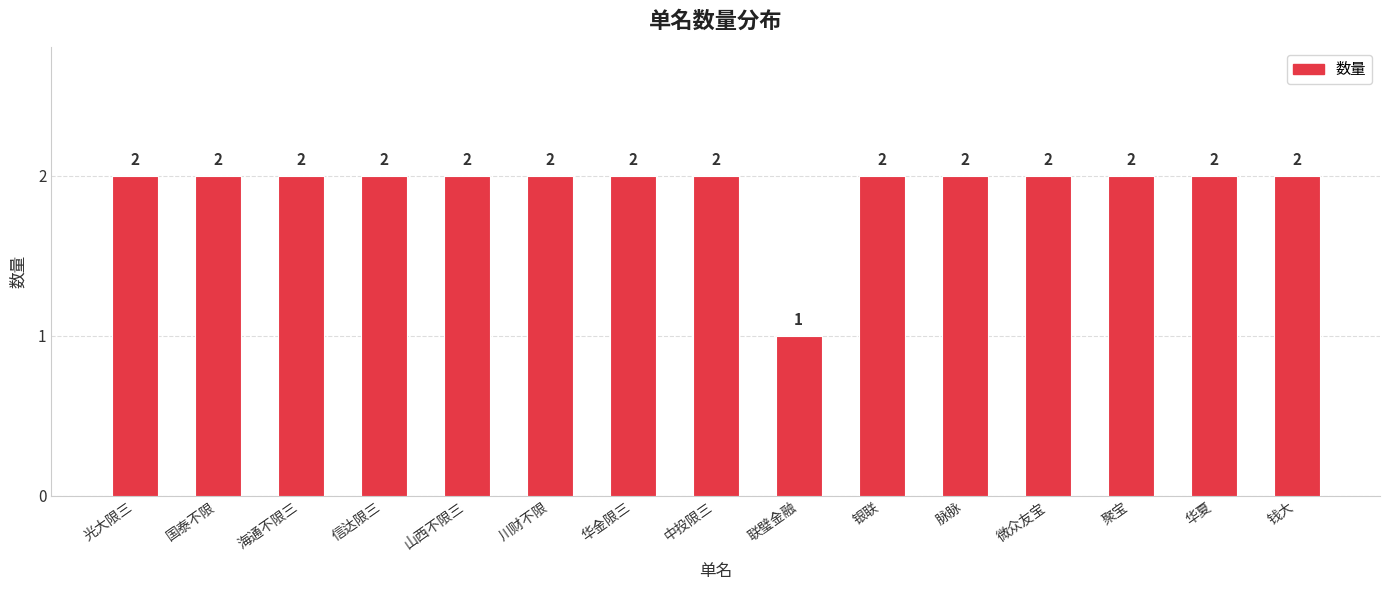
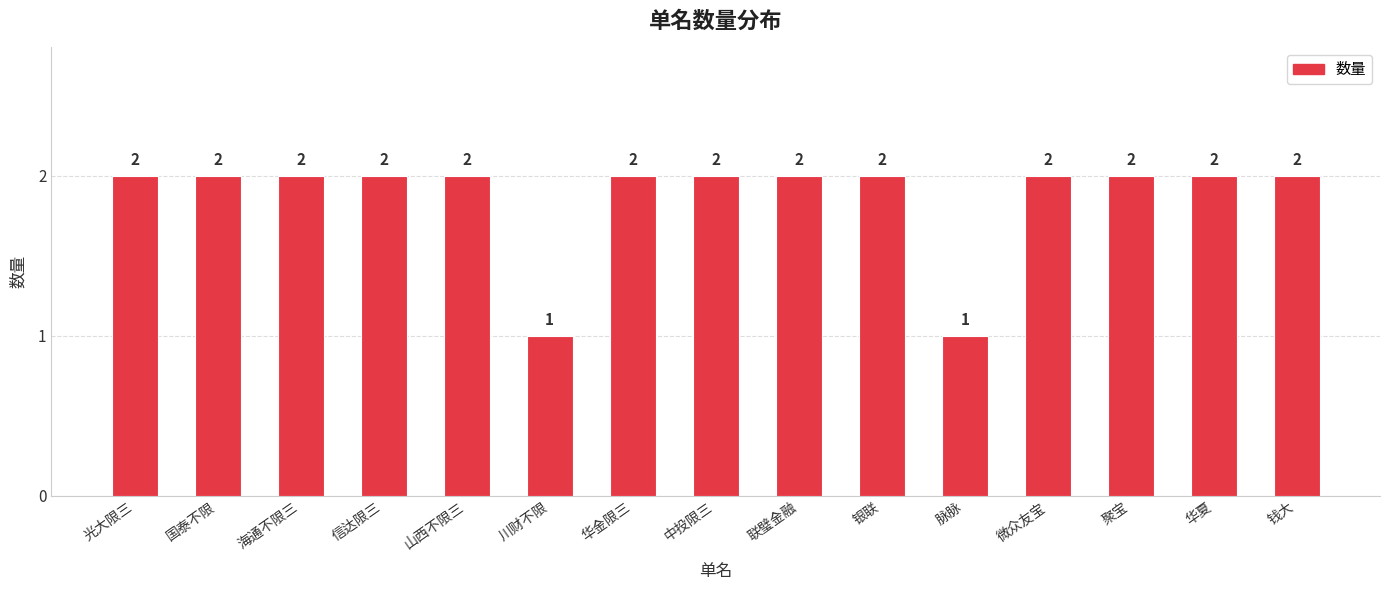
  {
    "光大限三": 2,
    "国泰不限": 2,
    "海通不限三": 2,
    "信达限三": 2,
    "山西不限三": 2,
-   "川财不限": 2,
+   "川财不限": 1,
    "华金限三": 2,
    "中投限三": 2,
-   "联璧金融": 1,
+   "联璧金融": 2,
    "银联": 2,
-   "脉脉": 2,
+   "脉脉": 1,
    "微众友宝": 2,
    "聚宝": 2,
    "华夏": 2,
    "钱大": 2
  }
